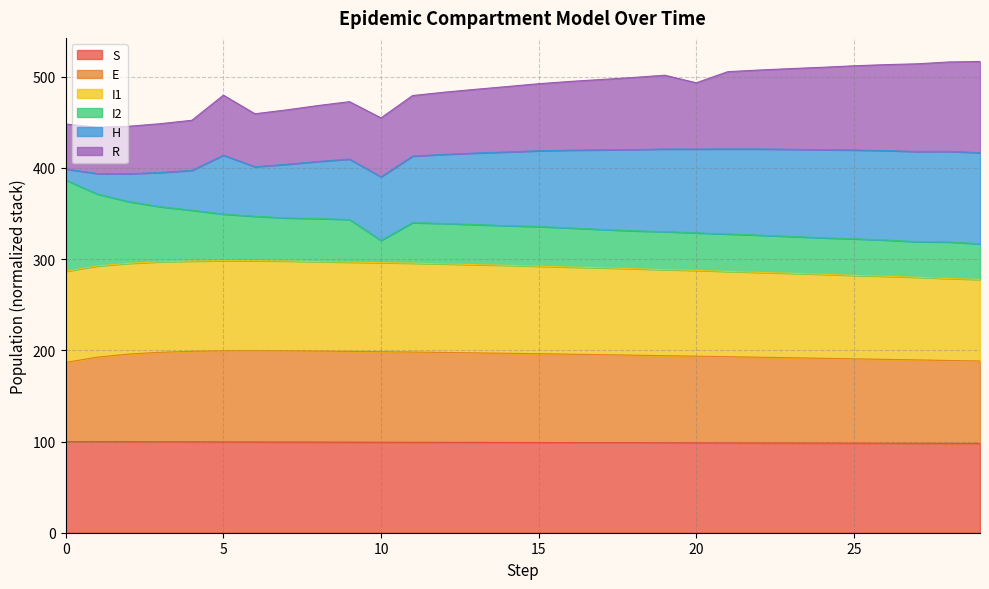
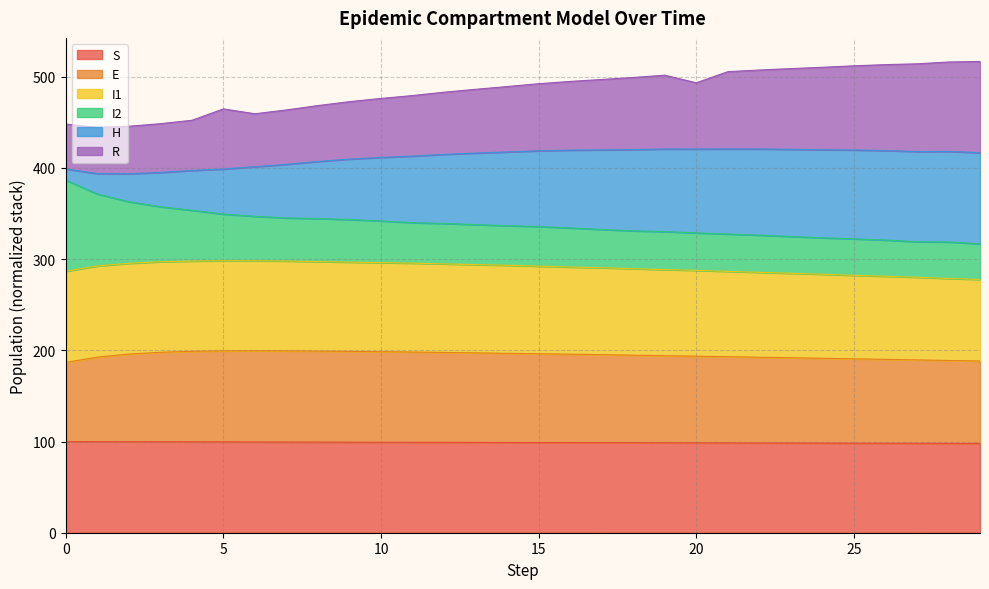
  {
    "I1": {
      "0": 100,
      "5": 100,
      "10": 100,
      "15": 100,
      "20": 90,
      "25": 90
    },
    "I2": {
      "0": 100,
      "5": 50,
-     "10": 20,
+     "10": 50,
      "15": 40,
      "20": 40,
      "25": 40
    },
    "H": {
      "0": 10,
-     "5": 60,
+     "5": 50,
      "10": 70,
      "15": 80,
      "20": 90,
      "25": 100
    },
    "R": {
      "0": 50,
      "5": 70,
      "10": 60,
      "15": 70,
      "20": 70,
      "25": 90
    }
  }
